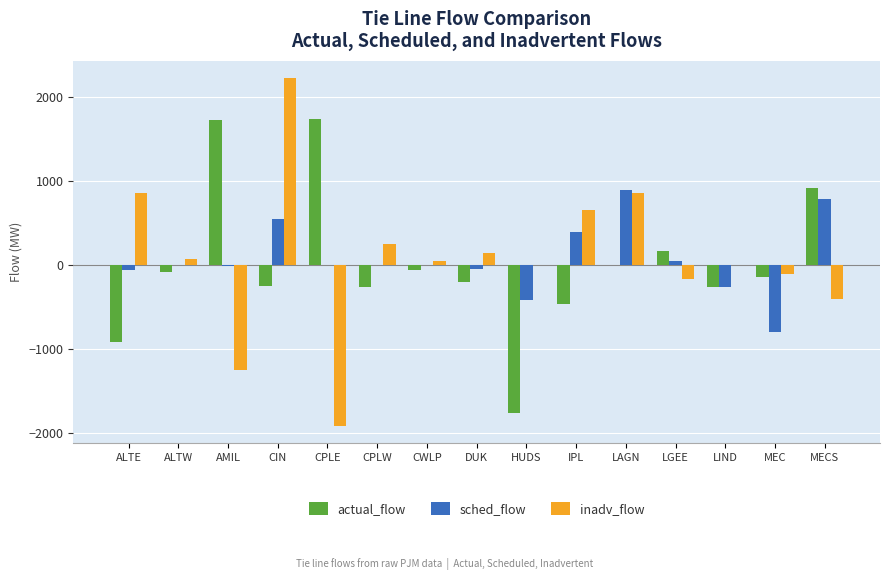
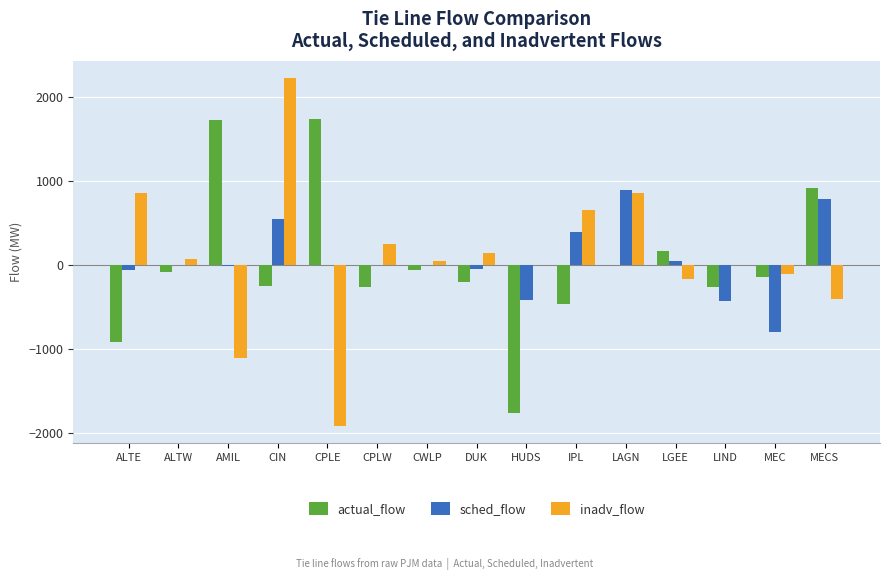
  {
    "actual_flow": {
      "ALTE": -900,
      "ALTW": -100,
      "AMIL": 1700,
      "CIN": -200,
      "CPLE": 1700,
      "CPLW": -300,
      "CWLP": -100,
      "DUK": -200,
      "HUDS": -1800,
      "IPL": -500,
      "LAGN": 0,
      "LGEE": 200,
      "LIND": -300,
      "MEC": -100,
      "MECS": 900
    },
    "sched_flow": {
      "ALTE": -100,
      "ALTW": 0,
      "CIN": 500,
      "CPLW": 0,
      "CWLP": 0,
      "DUK": 0,
      "HUDS": -400,
      "IPL": 400,
      "LAGN": 900,
      "LGEE": 100,
-     "LIND": -300,
+     "LIND": -400,
      "MEC": -800,
      "MECS": 800
    },
    "inadv_flow": {
      "ALTE": 900,
      "ALTW": 100,
-     "AMIL": -1200,
+     "AMIL": -1100,
      "CIN": 2200,
      "CPLE": -1900,
      "CPLW": 300,
      "CWLP": 100,
      "DUK": 200,
      "HUDS": 0,
      "IPL": 700,
      "LAGN": 900,
      "LGEE": -200,
      "LIND": 0,
      "MEC": -100,
      "MECS": -400
    }
  }
